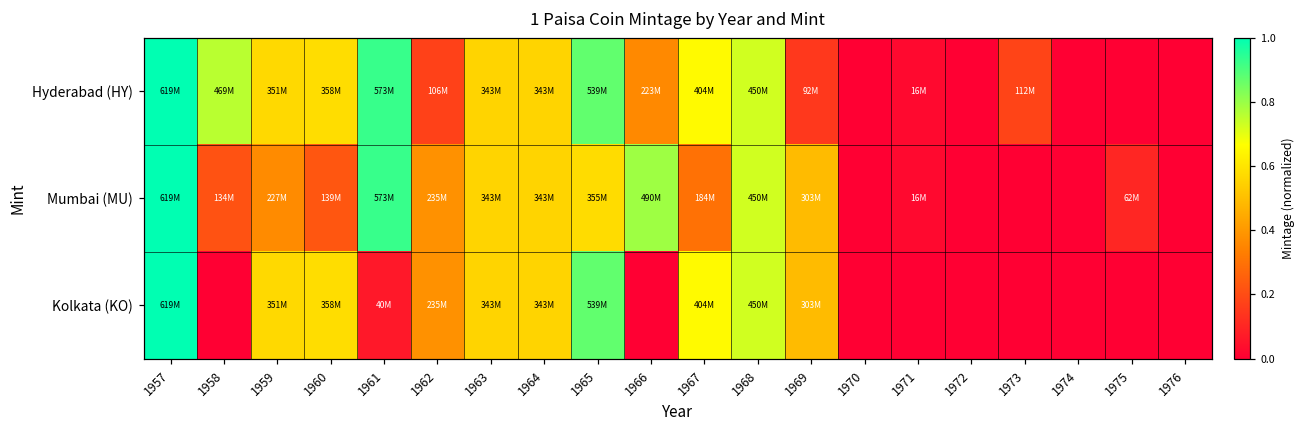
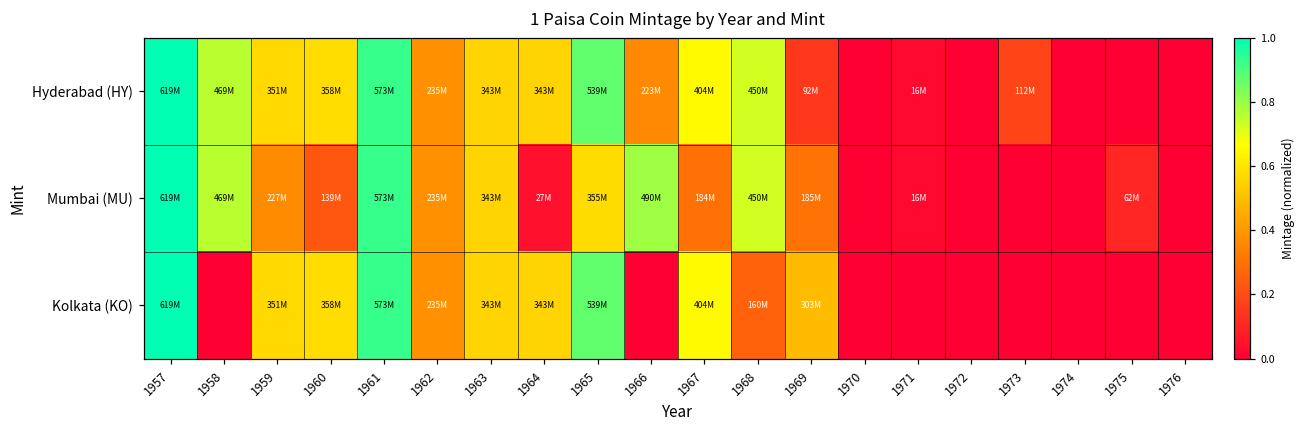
  {
    "Hyderabad (HY)": {
      "1957": "619M",
      "1958": "469M",
      "1959": "351M",
      "1960": "358M",
      "1961": "573M",
-     "1962": "106M",
+     "1962": "235M",
      "1963": "343M",
      "1964": "343M",
      "1965": "539M",
      "1966": "223M",
      "1967": "404M",
      "1968": "450M",
      "1969": "92M",
      "1971": "16M",
      "1973": "112M"
    },
    "Mumbai (MU)": {
      "1957": "619M",
-     "1958": "134M",
+     "1958": "469M",
      "1959": "227M",
      "1960": "139M",
      "1961": "573M",
      "1962": "235M",
      "1963": "343M",
-     "1964": "343M",
+     "1964": "27M",
      "1965": "355M",
      "1966": "490M",
      "1967": "184M",
      "1968": "450M",
-     "1969": "303M",
+     "1969": "185M",
      "1971": "16M",
      "1975": "62M"
    },
    "Kolkata (KO)": {
      "1957": "619M",
      "1959": "351M",
      "1960": "358M",
-     "1961": "40M",
+     "1961": "573M",
      "1962": "235M",
      "1963": "343M",
      "1964": "343M",
      "1965": "539M",
      "1967": "404M",
-     "1968": "450M",
+     "1968": "160M",
      "1969": "303M"
    }
  }
